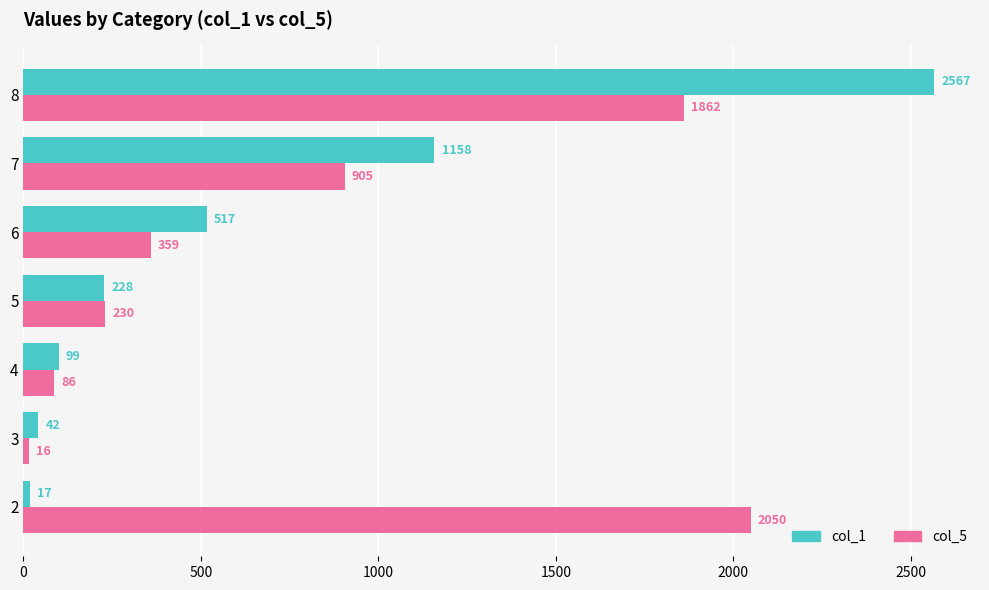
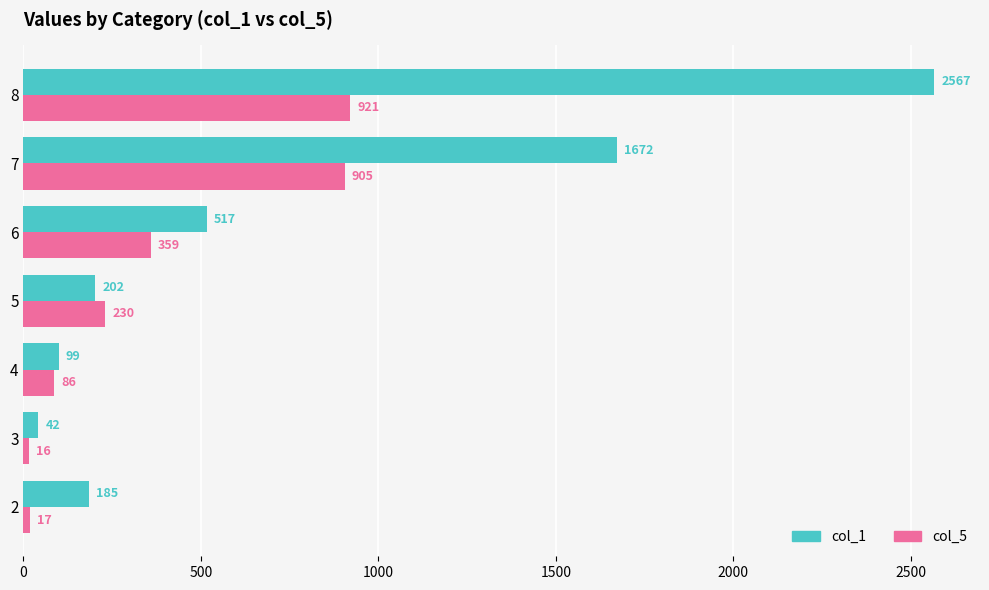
  {
    "col_1": {
      "8": 2567,
-     "7": 1158,
+     "7": 1672,
      "6": 517,
-     "5": 228,
+     "5": 202,
      "4": 99,
      "3": 42,
-     "2": 17
+     "2": 185
    },
    "col_5": {
-     "8": 1862,
+     "8": 921,
      "7": 905,
      "6": 359,
      "5": 230,
      "4": 86,
      "3": 16,
-     "2": 2050
+     "2": 17
    }
  }
